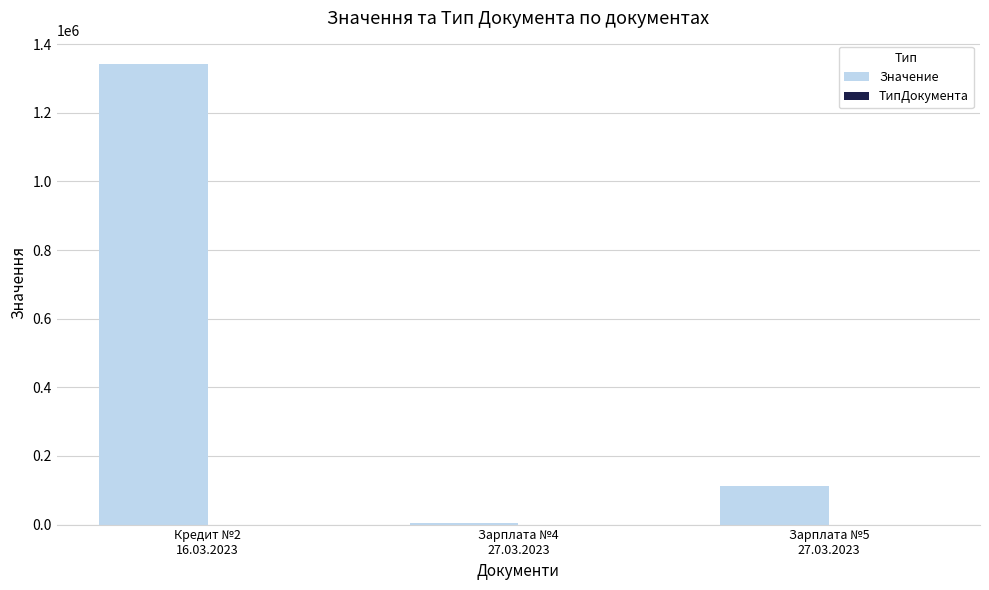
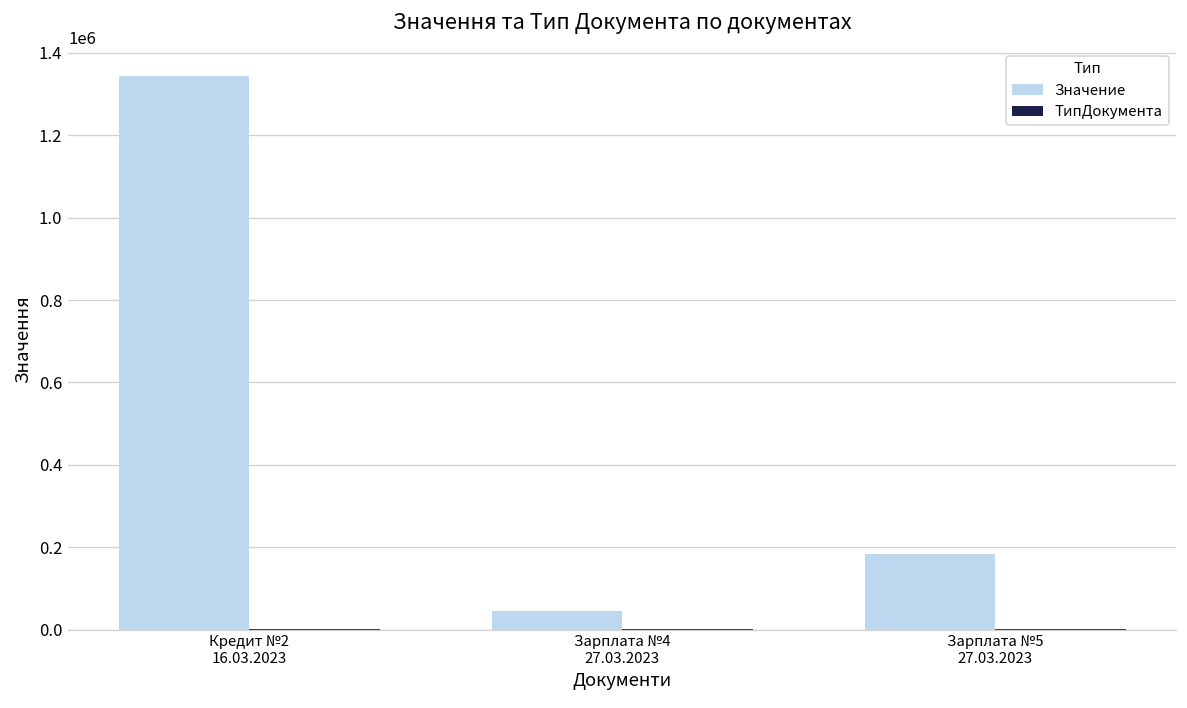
  {
    "Значение": {
      "Кредит №2 16.03.2023": 1340000,
-     "Зарплата №4 27.03.2023": 10000,
-     "Зарплата №5 27.03.2023": 110000
+     "Зарплата №4 27.03.2023": 50000,
+     "Зарплата №5 27.03.2023": 180000
    }
  }
